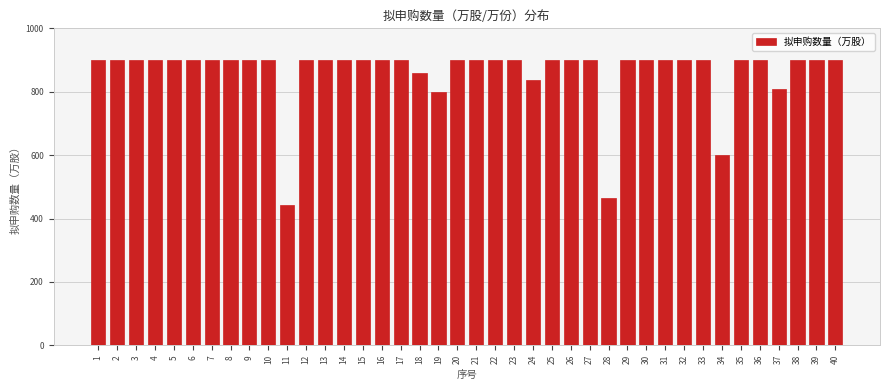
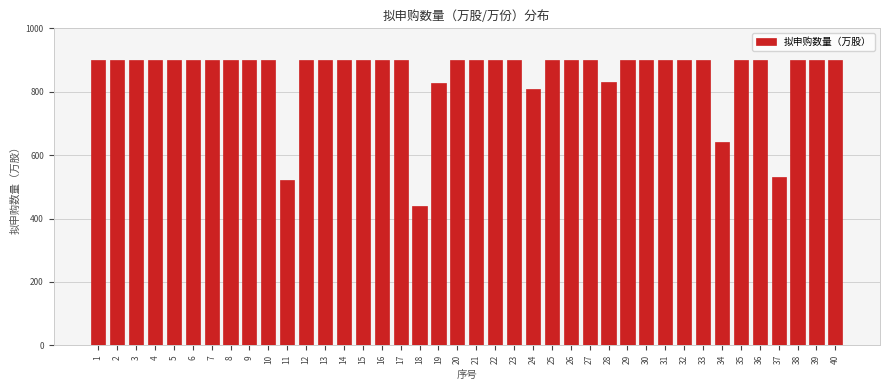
  {
    "1": 900,
    "2": 900,
    "3": 900,
    "4": 900,
    "5": 900,
    "6": 900,
    "7": 900,
    "8": 900,
    "9": 900,
    "10": 900,
-   "11": 440,
+   "11": 520,
    "12": 900,
    "13": 900,
    "14": 900,
    "15": 900,
    "16": 900,
    "17": 900,
-   "18": 860,
-   "19": 800,
+   "18": 440,
+   "19": 830,
    "20": 900,
    "21": 900,
    "22": 900,
    "23": 900,
-   "24": 840,
+   "24": 810,
    "25": 900,
    "26": 900,
    "27": 900,
-   "28": 470,
+   "28": 830,
    "29": 900,
    "30": 900,
    "31": 900,
    "32": 900,
    "33": 900,
-   "34": 600,
+   "34": 640,
    "35": 900,
    "36": 900,
-   "37": 810,
+   "37": 530,
    "38": 900,
    "39": 900,
    "40": 900
  }
